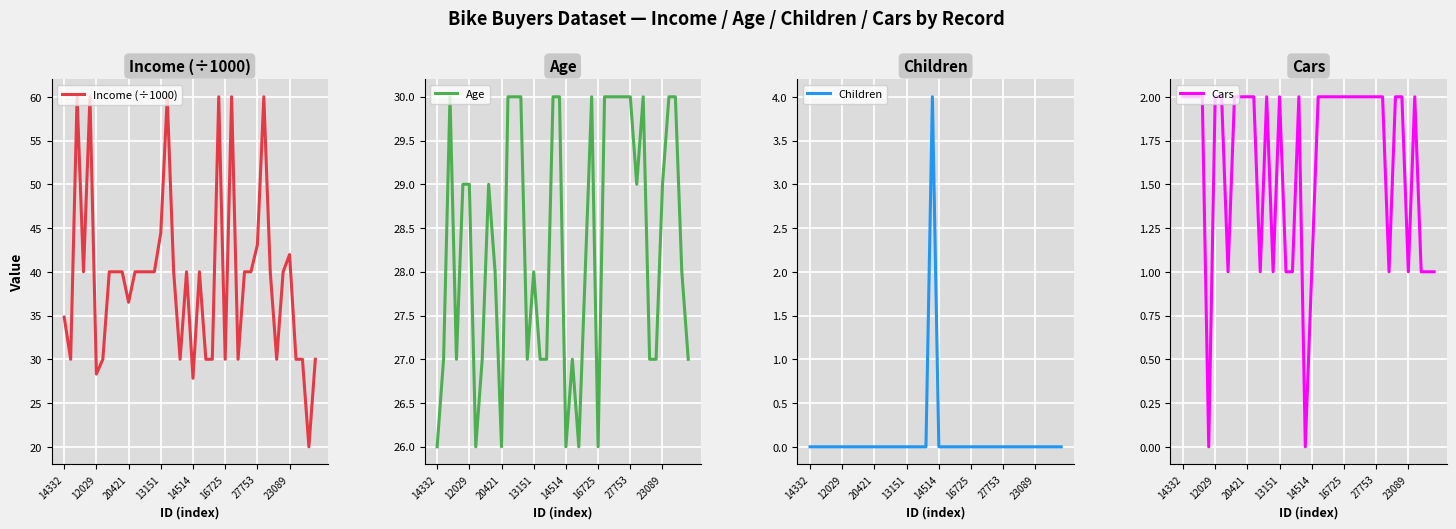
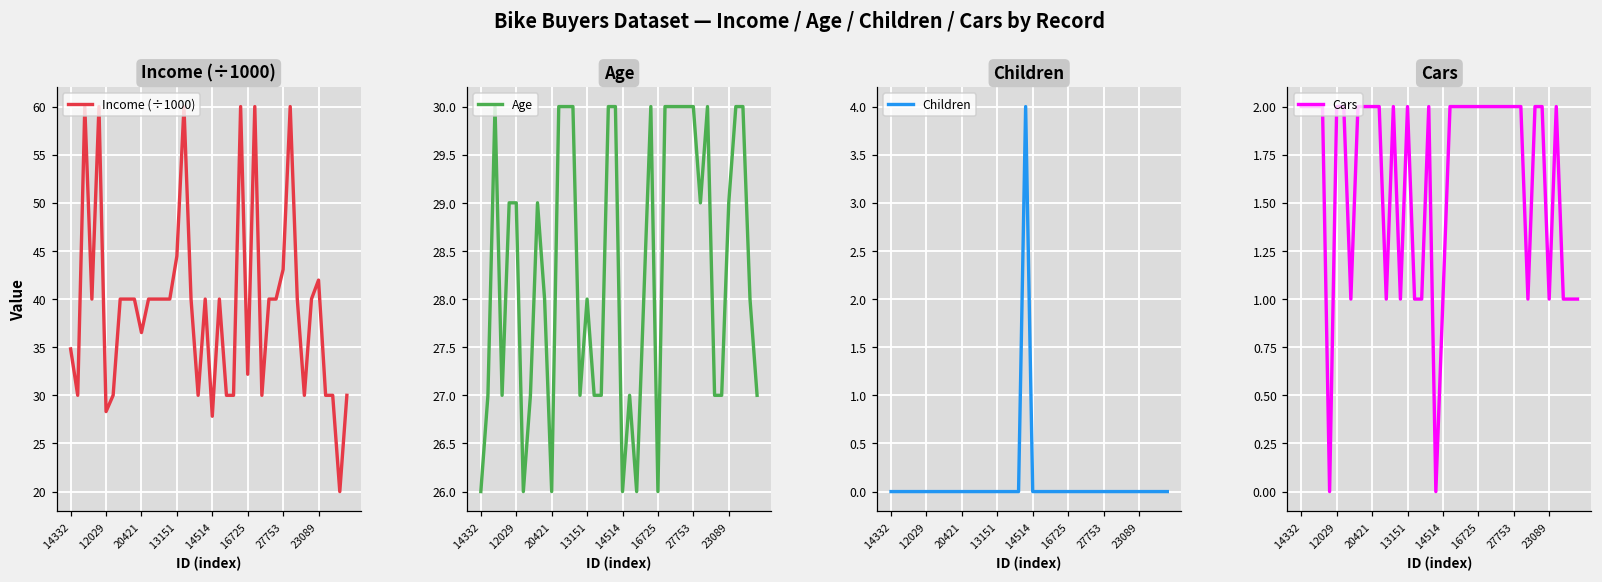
  {
    "Income (÷1000)": {
      "14332": 35,
      "12029": 28,
      "20421": 37,
      "13151": 44,
      "14514": 28,
-     "16725": 30,
+     "16725": 32,
      "27753": 43,
      "23089": 42
    },
    "Age": {
      "14332": 26.0,
      "12029": 29.0,
      "20421": 26.0,
      "13151": 28.0,
      "14514": 26.0,
      "16725": 26.0,
      "27753": 30.0,
      "23089": 29.0
    },
    "Children": {
      "14332": 0.0,
      "12029": 0.0,
      "20421": 0.0,
      "13151": 0.0,
      "14514": 0.0,
      "16725": 0.0,
      "27753": 0.0,
      "23089": 0.0
    },
    "Cars": {
      "20421": 2.00,
      "13151": 2.00,
      "14514": 1.00,
      "16725": 2.00,
      "27753": 2.00,
      "23089": 1.00
    }
  }
